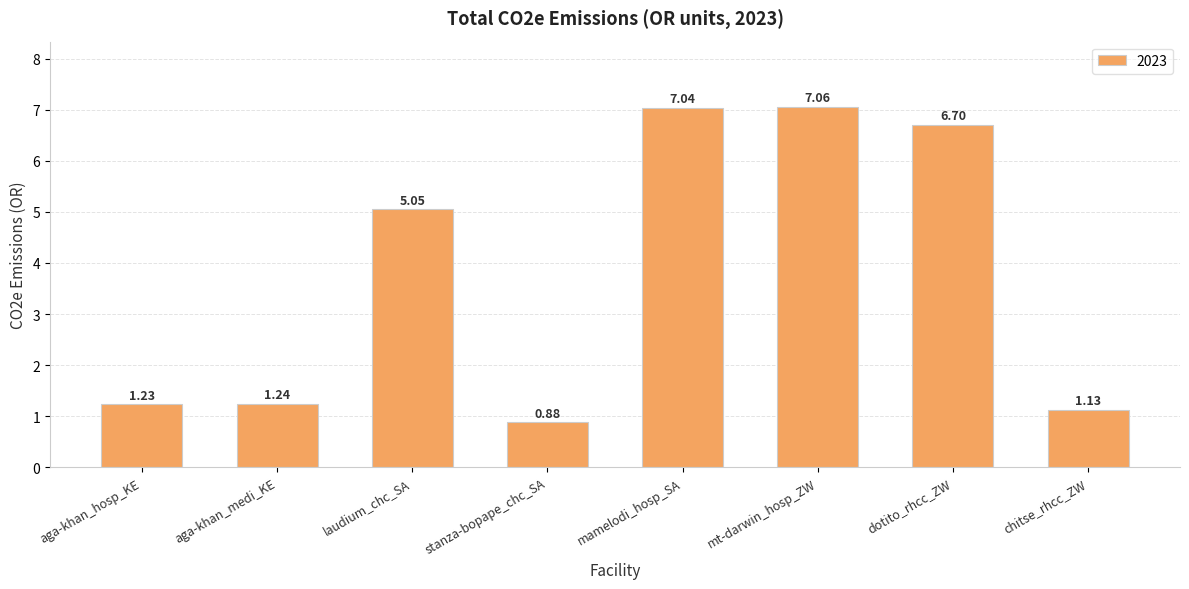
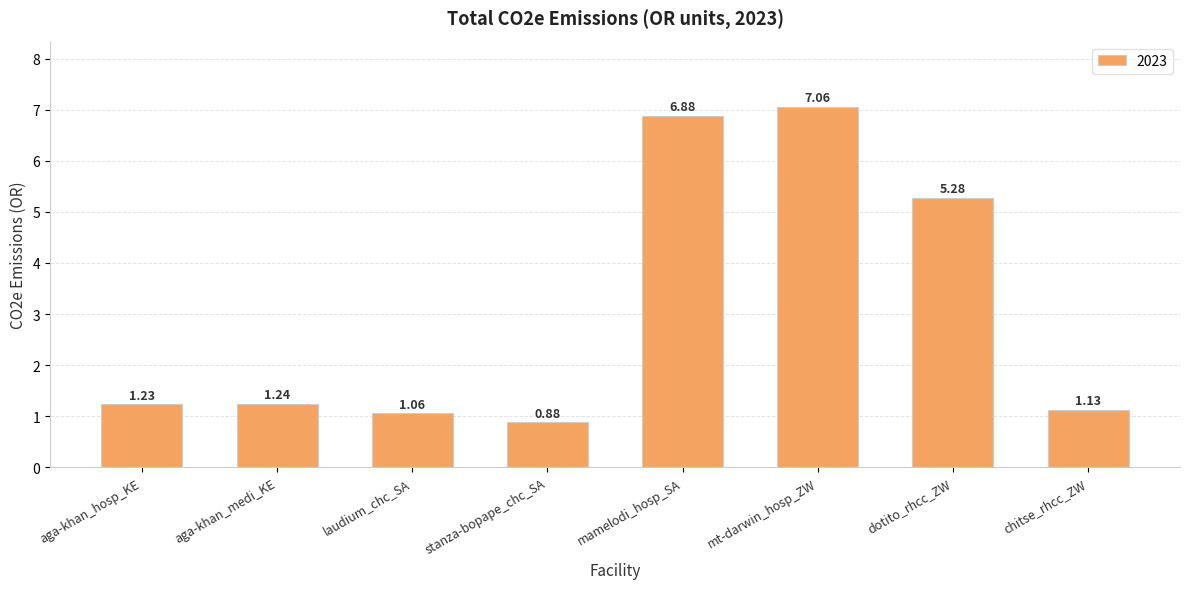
  {
    "aga-khan_hosp_KE": 1.23,
    "aga-khan_medi_KE": 1.24,
-   "laudium_chc_SA": 5.05,
+   "laudium_chc_SA": 1.06,
    "stanza-bopape_chc_SA": 0.88,
-   "mamelodi_hosp_SA": 7.04,
+   "mamelodi_hosp_SA": 6.88,
    "mt-darwin_hosp_ZW": 7.06,
-   "dotito_rhcc_ZW": 6.70,
+   "dotito_rhcc_ZW": 5.28,
    "chitse_rhcc_ZW": 1.13
  }
